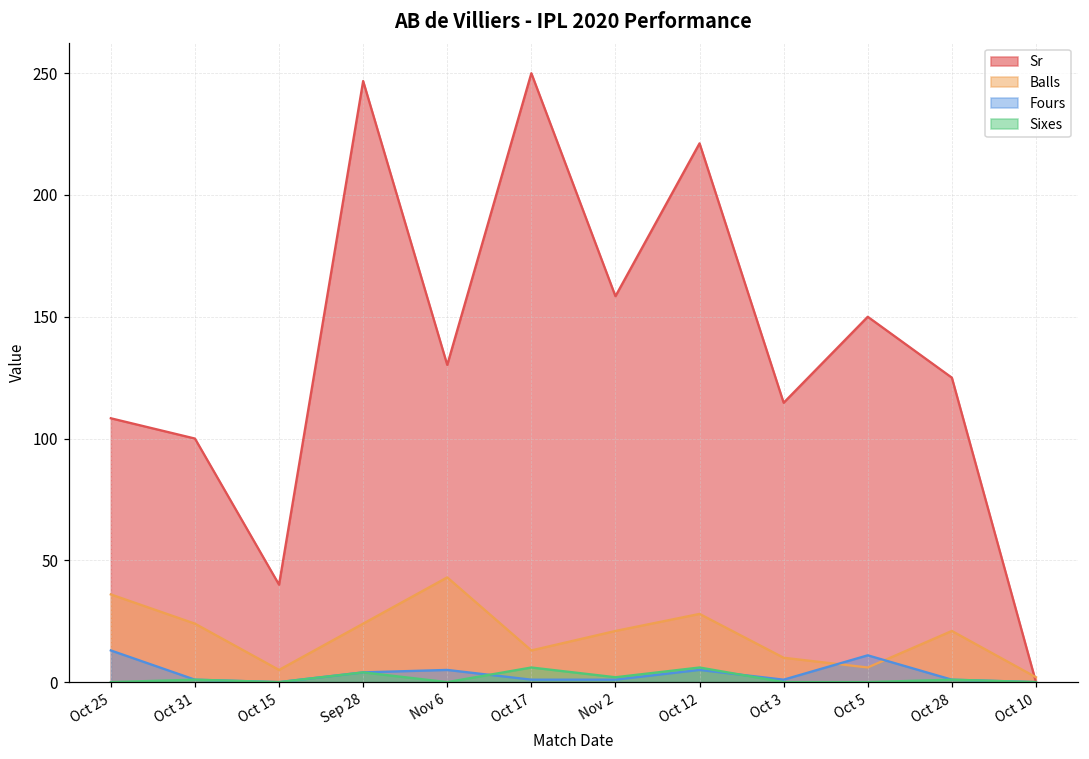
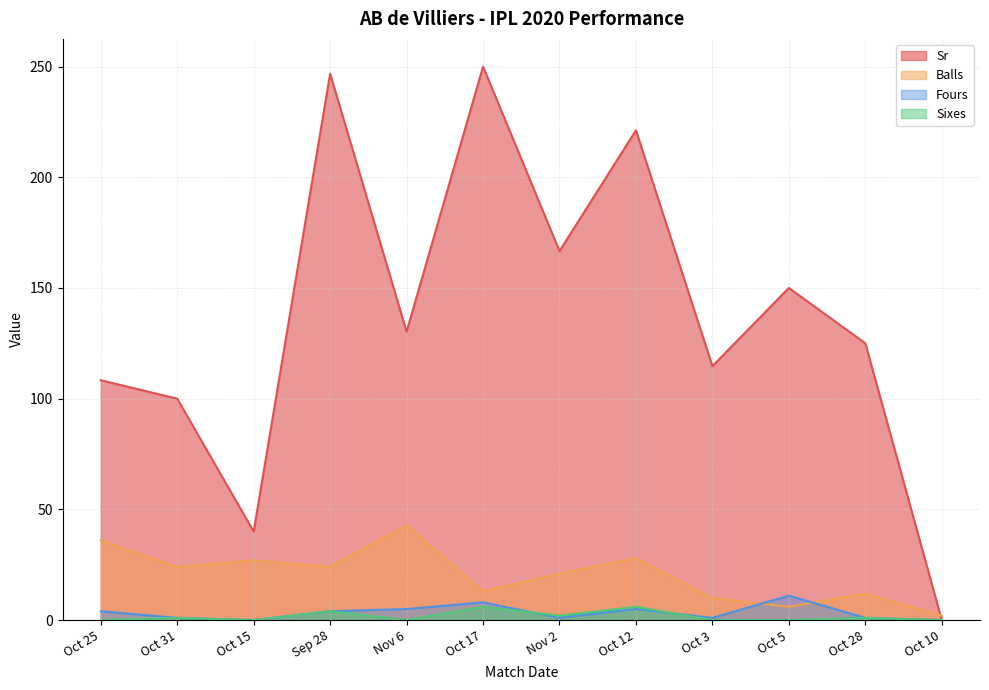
  {
    "Sr": {
      "Oct 25": 108,
      "Oct 31": 100,
      "Oct 15": 40,
      "Sep 28": 247,
      "Nov 6": 130,
      "Oct 17": 250,
-     "Nov 2": 158,
+     "Nov 2": 167,
      "Oct 12": 221,
      "Oct 3": 115,
      "Oct 5": 150,
      "Oct 28": 125
    },
    "Balls": {
      "Oct 25": 36,
      "Oct 31": 24,
-     "Oct 15": 5,
+     "Oct 15": 27,
      "Sep 28": 24,
      "Nov 6": 43,
      "Oct 17": 13,
      "Nov 2": 21,
      "Oct 12": 28,
      "Oct 3": 10,
      "Oct 5": 6,
-     "Oct 28": 21,
+     "Oct 28": 12,
      "Oct 10": 2
    },
    "Fours": {
-     "Oct 25": 13,
+     "Oct 25": 4,
      "Nov 6": 5,
-     "Oct 17": 1,
+     "Oct 17": 8,
      "Oct 5": 11
    },
    "Sixes": {
      "Oct 25": 0,
      "Nov 6": 0,
      "Oct 17": 6,
      "Oct 5": 0
    }
  }
